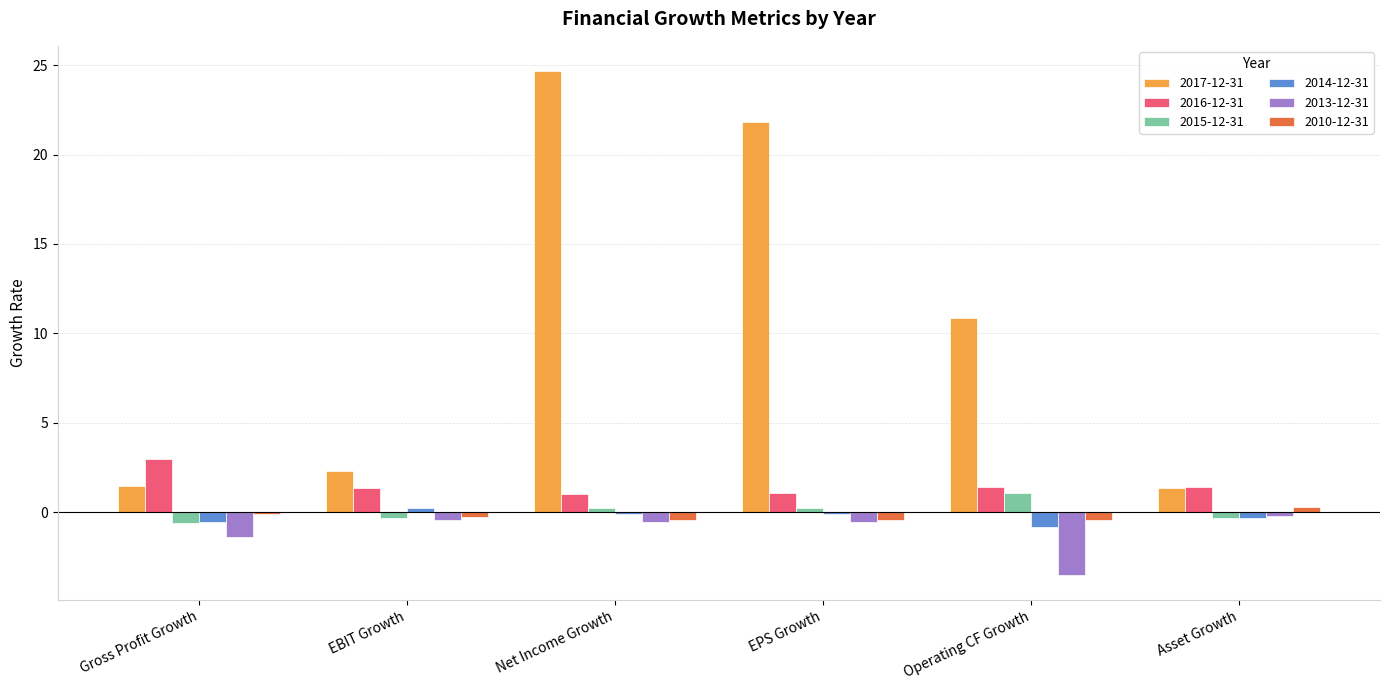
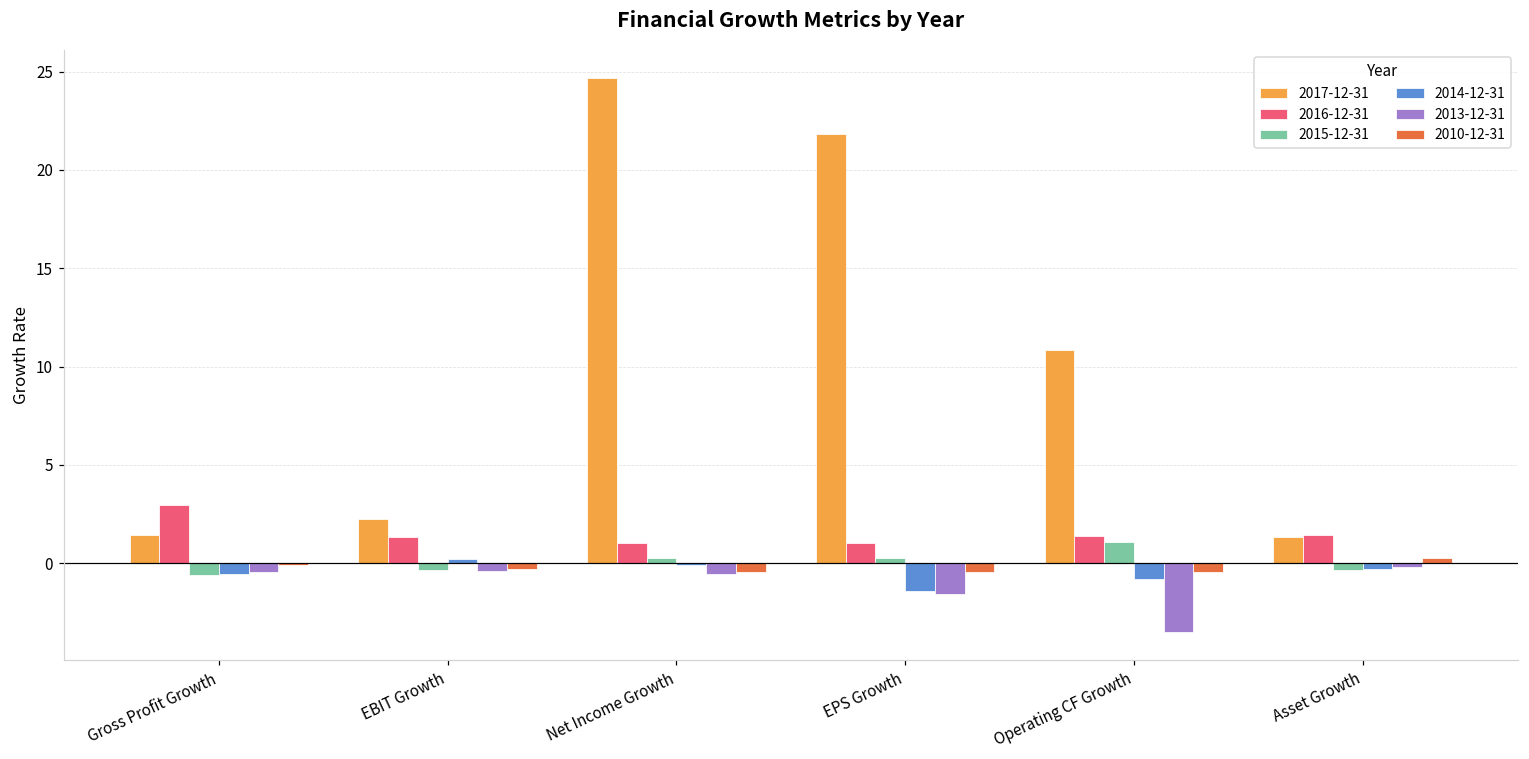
  {
    "2016-12-31": {
      "Gross Profit Growth": 2.9,
      "EBIT Growth": 1.3,
      "Net Income Growth": 1.0,
      "EPS Growth": 1.0,
      "Operating CF Growth": 1.4,
      "Asset Growth": 1.4
    },
    "2015-12-31": {
      "Gross Profit Growth": -0.6,
      "EBIT Growth": -0.4,
      "Net Income Growth": 0.2,
      "EPS Growth": 0.2,
      "Operating CF Growth": 1.1,
      "Asset Growth": -0.3
    },
    "2014-12-31": {
      "Gross Profit Growth": -0.6,
      "EBIT Growth": 0.2,
-     "EPS Growth": -0.1,
+     "EPS Growth": -1.4,
      "Operating CF Growth": -0.8,
      "Asset Growth": -0.3
    },
    "2013-12-31": {
-     "Gross Profit Growth": -1.4,
+     "Gross Profit Growth": -0.5,
      "EBIT Growth": -0.4,
      "Net Income Growth": -0.5,
-     "EPS Growth": -0.5,
+     "EPS Growth": -1.5,
      "Operating CF Growth": -3.5,
      "Asset Growth": -0.2
    }
  }
